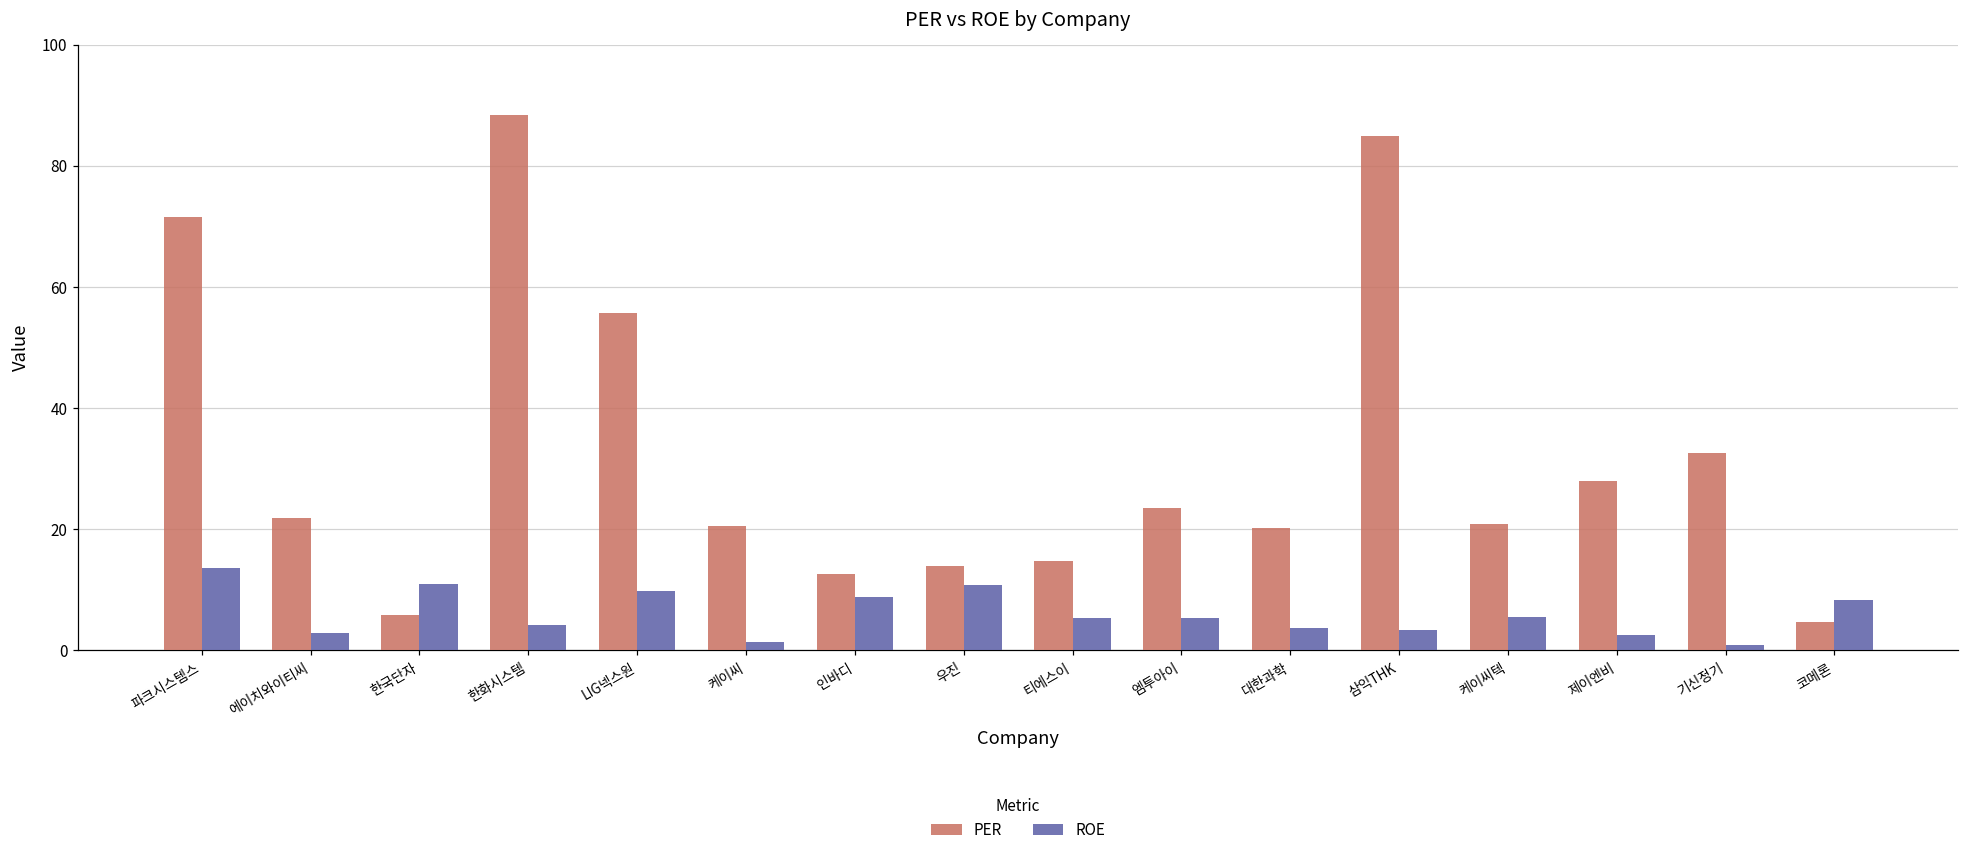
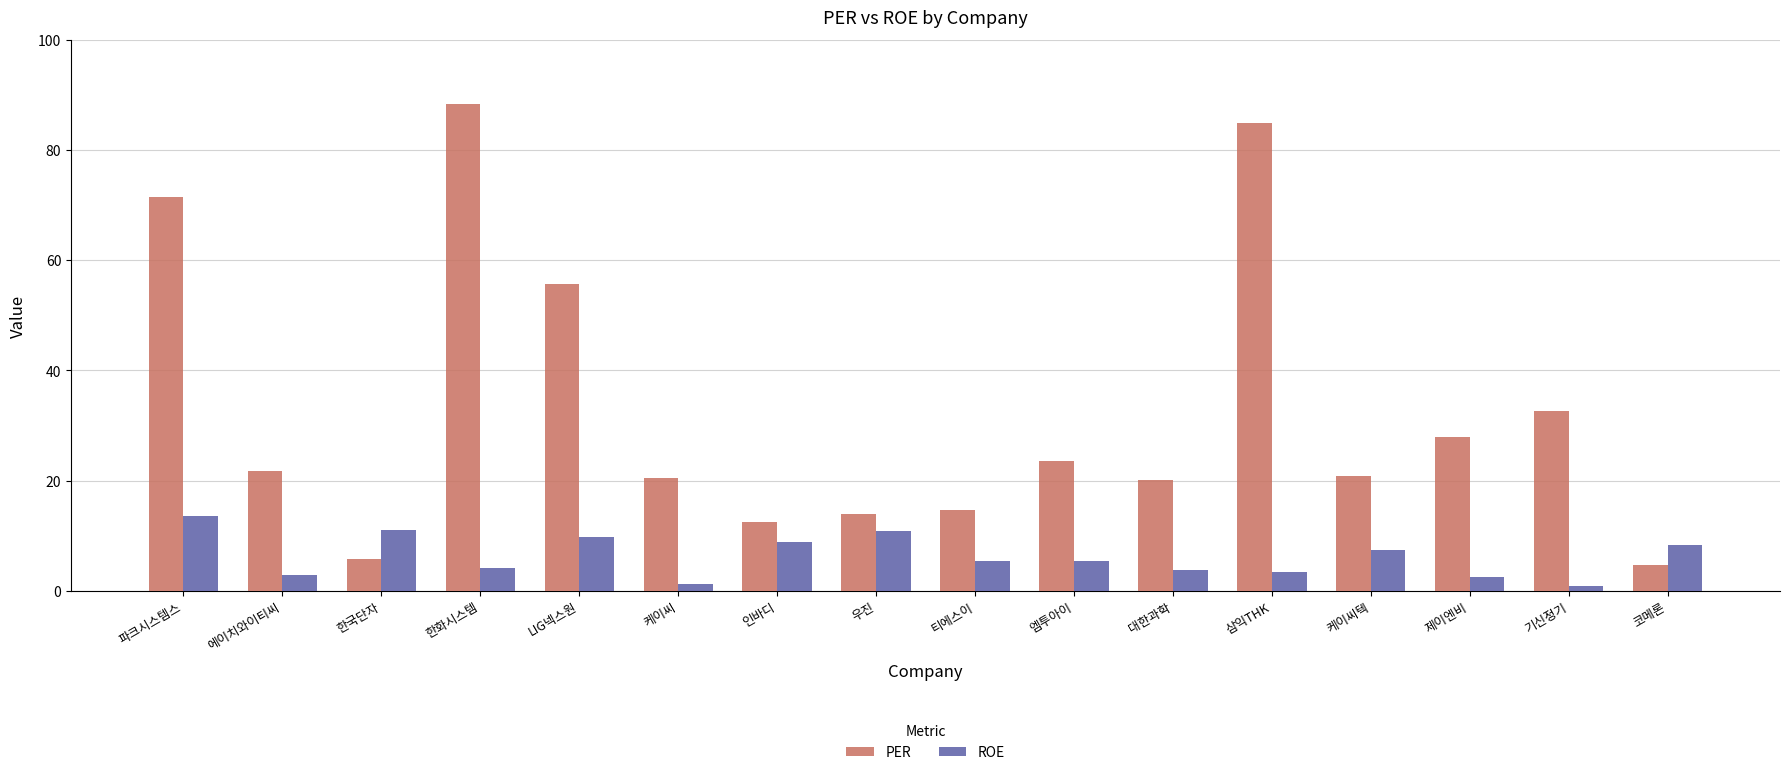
  {
    "PER": {
      "파크시스템스": 71,
      "에이치와이티씨": 22,
      "한국단자": 6,
      "한화시스템": 88,
      "LIG넥스원": 56,
      "케이씨": 21,
      "인바디": 13,
      "우진": 14,
      "티에스이": 15,
      "엠투아이": 24,
      "대한과학": 20,
      "삼익THK": 85,
      "케이씨텍": 21,
      "제이엔비": 28,
      "기신정기": 33,
      "코메론": 5
    },
    "ROE": {
      "파크시스템스": 14,
      "에이치와이티씨": 3,
      "한국단자": 11,
      "한화시스템": 4,
      "LIG넥스원": 10,
      "케이씨": 1,
      "인바디": 9,
      "우진": 11,
      "티에스이": 5,
      "엠투아이": 5,
      "대한과학": 4,
      "삼익THK": 3,
-     "케이씨텍": 6,
+     "케이씨텍": 7,
      "제이엔비": 3,
      "기신정기": 1,
      "코메론": 8
    }
  }
